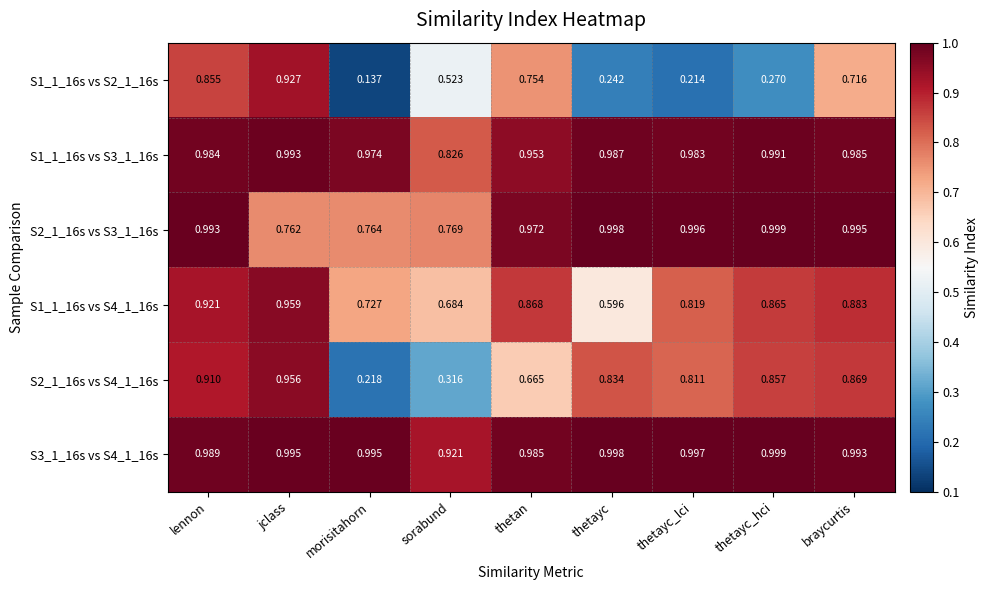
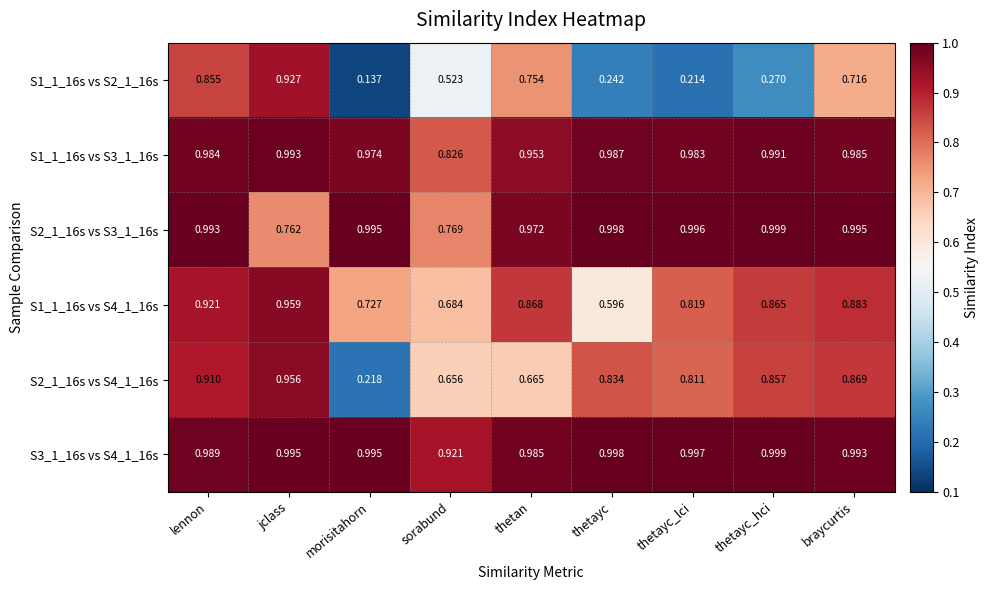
  {
    "S1_1_16s vs S2_1_16s": {
      "lennon": 0.855,
      "jclass": 0.927,
      "morisitahorn": 0.137,
      "sorabund": 0.523,
      "thetan": 0.754,
      "thetayc": 0.242,
      "thetayc_lci": 0.214,
      "thetayc_hci": 0.270,
      "braycurtis": 0.716
    },
    "S1_1_16s vs S3_1_16s": {
      "lennon": 0.984,
      "jclass": 0.993,
      "morisitahorn": 0.974,
      "sorabund": 0.826,
      "thetan": 0.953,
      "thetayc": 0.987,
      "thetayc_lci": 0.983,
      "thetayc_hci": 0.991,
      "braycurtis": 0.985
    },
    "S2_1_16s vs S3_1_16s": {
      "lennon": 0.993,
      "jclass": 0.762,
-     "morisitahorn": 0.764,
+     "morisitahorn": 0.995,
      "sorabund": 0.769,
      "thetan": 0.972,
      "thetayc": 0.998,
      "thetayc_lci": 0.996,
      "thetayc_hci": 0.999,
      "braycurtis": 0.995
    },
    "S1_1_16s vs S4_1_16s": {
      "lennon": 0.921,
      "jclass": 0.959,
      "morisitahorn": 0.727,
      "sorabund": 0.684,
      "thetan": 0.868,
      "thetayc": 0.596,
      "thetayc_lci": 0.819,
      "thetayc_hci": 0.865,
      "braycurtis": 0.883
    },
    "S2_1_16s vs S4_1_16s": {
      "lennon": 0.910,
      "jclass": 0.956,
      "morisitahorn": 0.218,
-     "sorabund": 0.316,
+     "sorabund": 0.656,
      "thetan": 0.665,
      "thetayc": 0.834,
      "thetayc_lci": 0.811,
      "thetayc_hci": 0.857,
      "braycurtis": 0.869
    },
    "S3_1_16s vs S4_1_16s": {
      "lennon": 0.989,
      "jclass": 0.995,
      "morisitahorn": 0.995,
      "sorabund": 0.921,
      "thetan": 0.985,
      "thetayc": 0.998,
      "thetayc_lci": 0.997,
      "thetayc_hci": 0.999,
      "braycurtis": 0.993
    }
  }
